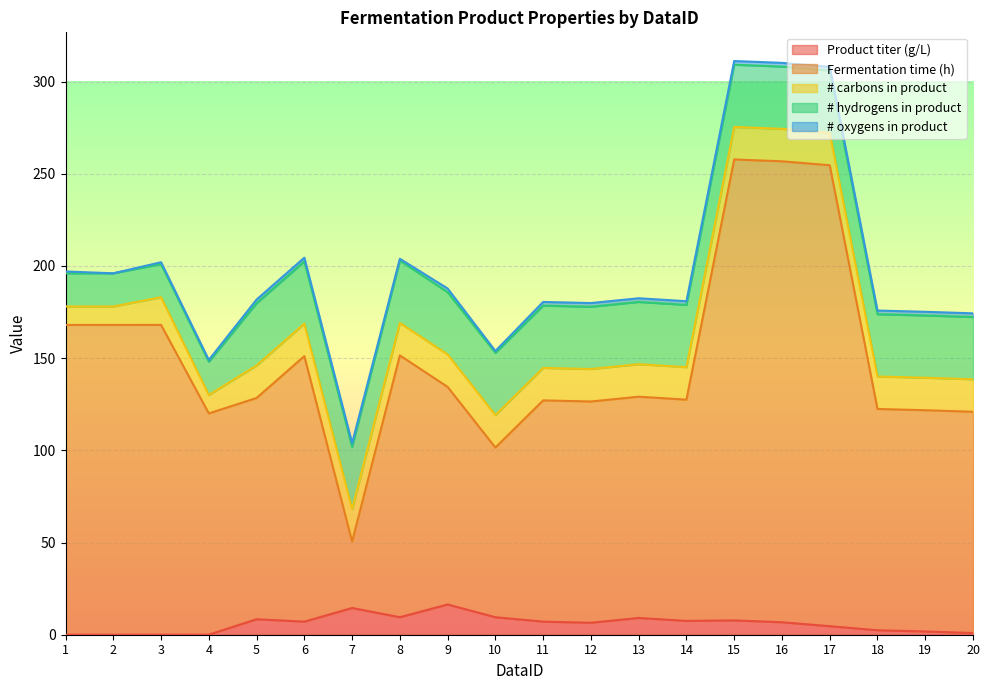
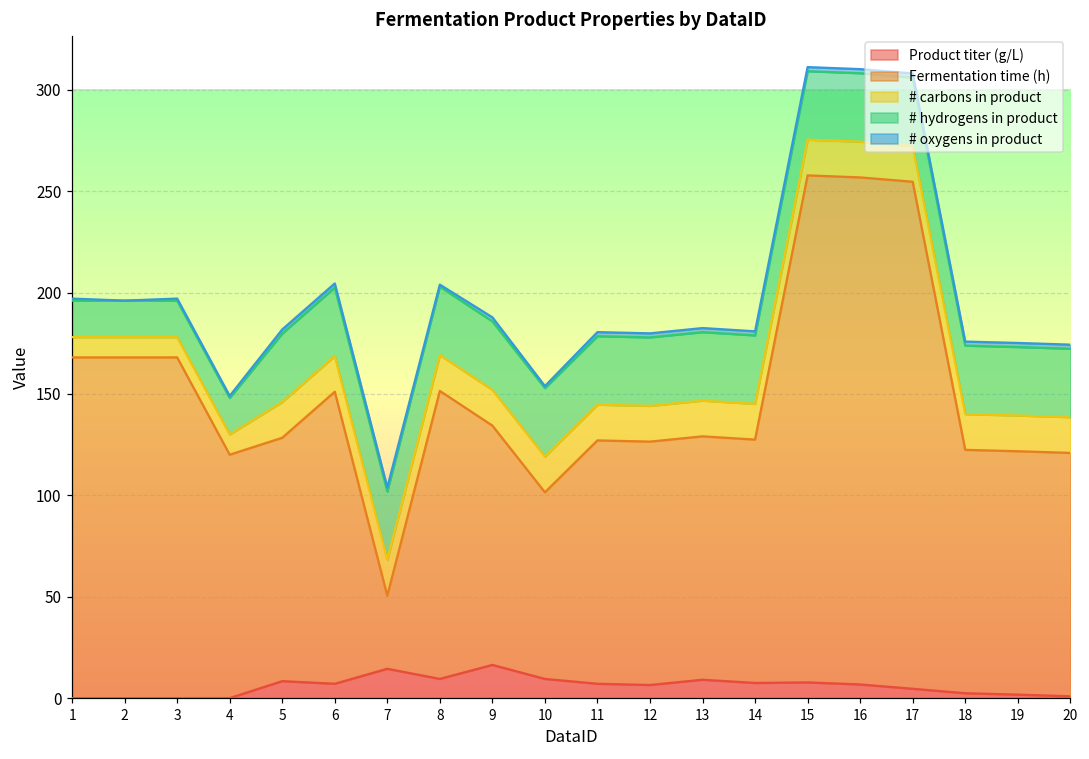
  {
    "# carbons in product": {
      "1": 10,
      "2": 10,
-     "3": 15,
+     "3": 10,
      "4": 10,
      "5": 18,
      "6": 18,
      "7": 18,
      "8": 18,
      "9": 18,
      "10": 18,
      "11": 18,
      "12": 18,
      "13": 18,
      "14": 18,
      "15": 18,
      "16": 18,
      "18": 18,
      "19": 18,
      "20": 18
    },
    "# hydrogens in product": {
      "5": 34,
      "6": 34,
      "7": 34,
      "9": 34,
      "11": 34,
      "12": 34,
      "13": 34,
      "14": 34,
      "15": 34,
      "16": 34,
      "18": 34,
      "19": 34,
      "20": 34
    },
    "# oxygens in product": {
      "5": 2,
      "6": 2,
      "7": 2,
      "9": 2,
      "11": 2,
      "12": 2,
      "13": 2,
      "14": 2,
      "15": 2,
      "16": 2,
      "18": 2,
      "19": 2,
      "20": 2
    }
  }
